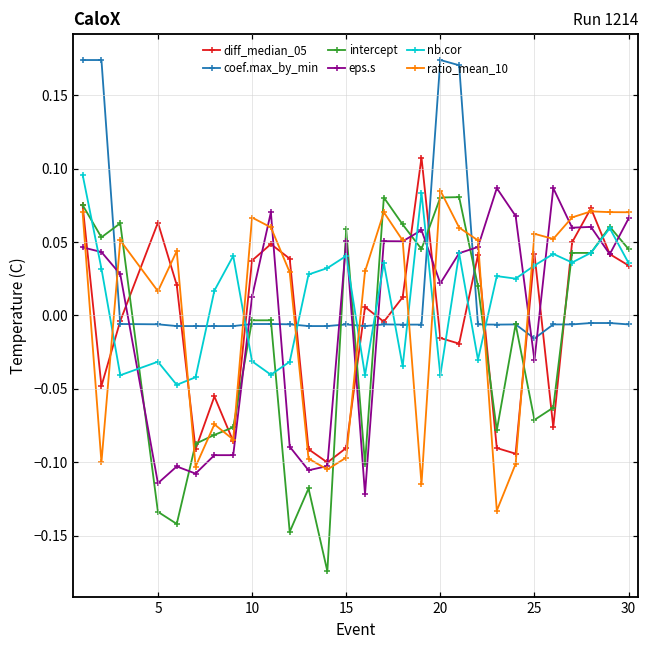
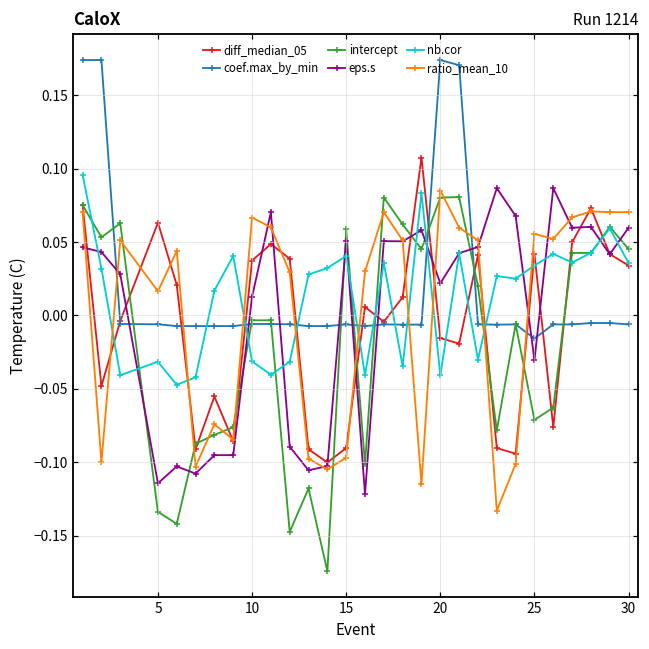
  {
    "diff_median_05": {
      "5": 0.063,
      "10": 0.037,
      "15": -0.090,
      "20": -0.015,
      "25": 0.042
    },
    "coef.max_by_min": {
      "5": -0.006,
      "10": -0.006,
      "15": -0.006,
      "20": 0.174,
      "25": -0.016,
      "30": -0.006
    },
    "intercept": {
      "5": -0.134,
      "10": -0.003,
      "15": 0.059,
      "20": 0.080,
      "25": -0.071,
      "30": 0.045
    },
    "eps.s": {
      "5": -0.114,
      "10": 0.013,
      "15": 0.051,
      "20": 0.022,
      "25": -0.031,
-     "30": 0.066
+     "30": 0.060
    },
    "nb.cor": {
      "5": -0.032,
      "10": -0.031,
      "15": 0.041,
      "20": -0.041,
      "25": 0.034
    },
    "ratio_mean_10": {
      "5": 0.017,
      "10": 0.067,
      "15": -0.097,
      "20": 0.085,
      "25": 0.056,
      "30": 0.070
    }
  }
